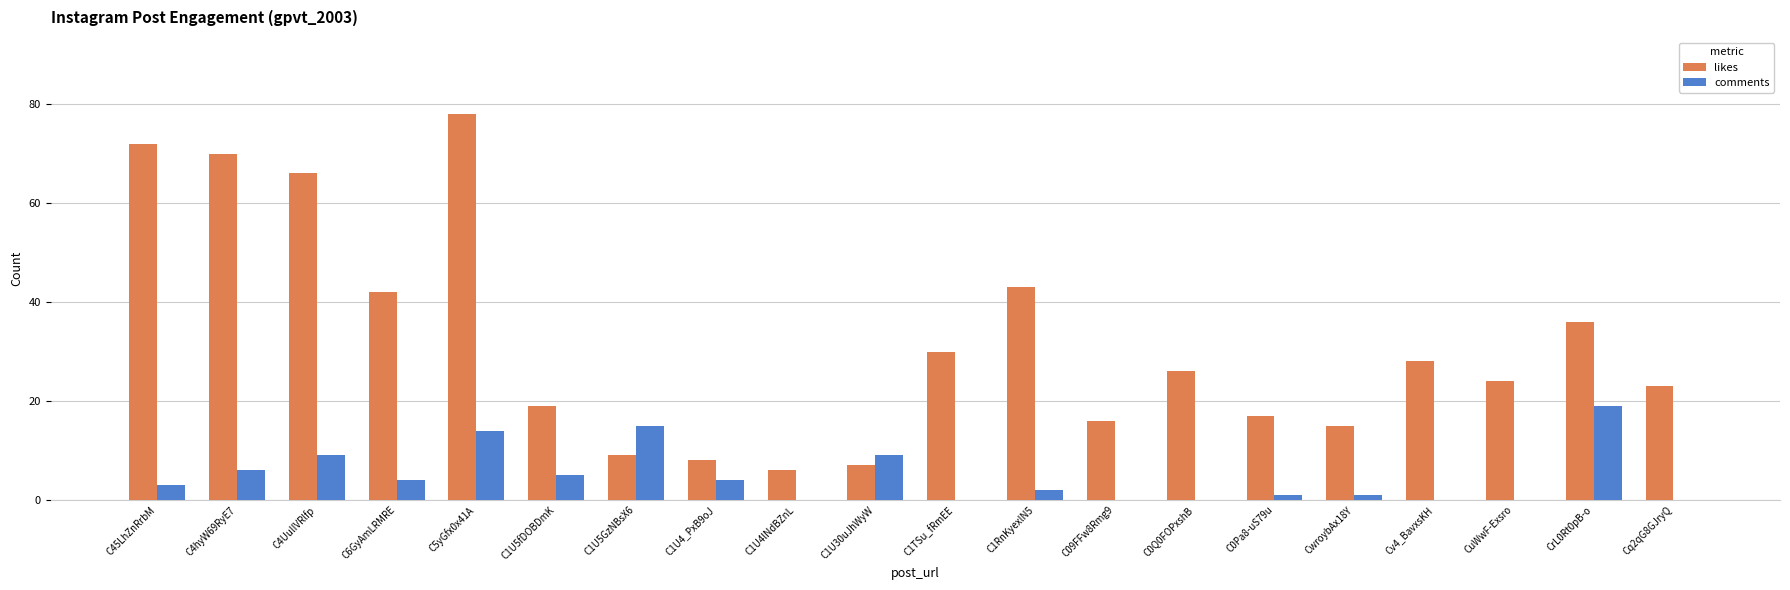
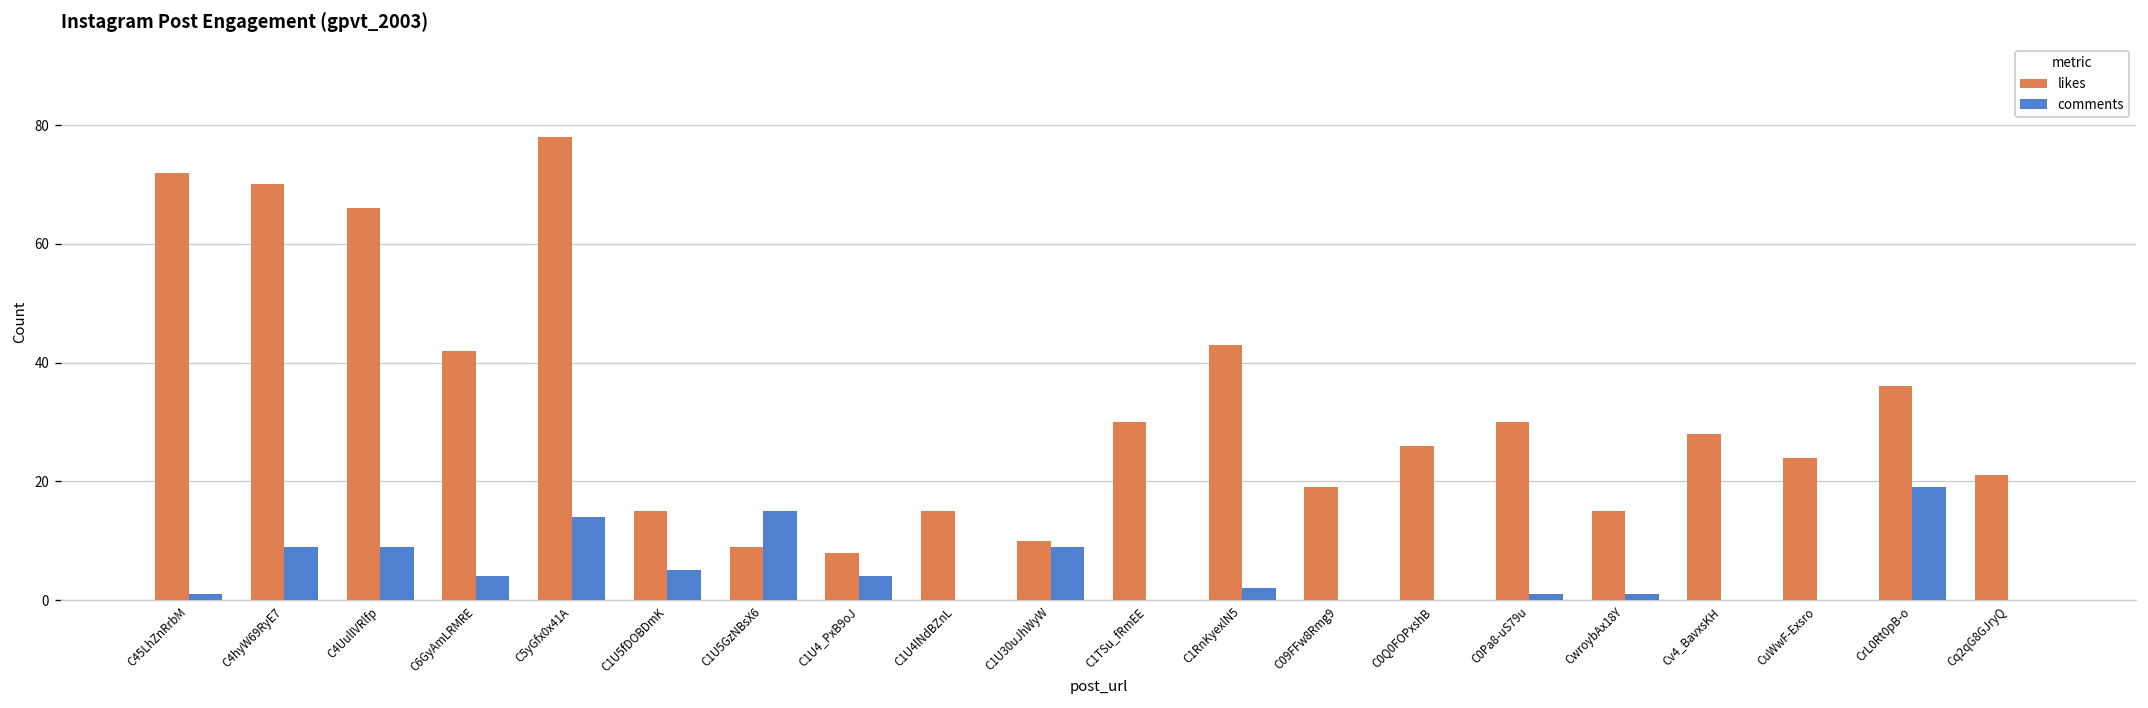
  {
    "likes": {
      "C45LhZnRrbM": 72,
      "C4hyW69RyE7": 70,
      "C4UulIVRlfp": 66,
      "C6GyAmLRMRE": 42,
      "C5yGfx0x41A": 78,
-     "C1U5fDOBDmK": 19,
+     "C1U5fDOBDmK": 15,
      "C1U5GzNBsX6": 9,
      "C1U4_PxB9oJ": 8,
-     "C1U4lNdBZnL": 6,
-     "C1U30uJhWyW": 7,
+     "C1U4lNdBZnL": 15,
+     "C1U30uJhWyW": 10,
      "C1TSu_fRmEE": 30,
      "C1RnKyexlN5": 43,
-     "C09FFw8Rmg9": 16,
+     "C09FFw8Rmg9": 19,
      "C0Q0FOPxshB": 26,
-     "C0Pa8-uS79u": 17,
+     "C0Pa8-uS79u": 30,
      "CwroybAx18Y": 15,
      "Cv4_BavxsKH": 28,
      "CuWwF-Exsro": 24,
      "CrL0Rt0pB-o": 36,
-     "Cq2qG8GJryQ": 23
+     "Cq2qG8GJryQ": 21
    },
    "comments": {
-     "C45LhZnRrbM": 3,
-     "C4hyW69RyE7": 6,
+     "C45LhZnRrbM": 1,
+     "C4hyW69RyE7": 9,
      "C4UulIVRlfp": 9,
      "C6GyAmLRMRE": 4,
      "C5yGfx0x41A": 14,
      "C1U5fDOBDmK": 5,
      "C1U5GzNBsX6": 15,
      "C1U4_PxB9oJ": 4,
      "C1U4lNdBZnL": 0,
      "C1U30uJhWyW": 9,
      "C1TSu_fRmEE": 0,
      "C1RnKyexlN5": 2,
      "C09FFw8Rmg9": 0,
      "C0Q0FOPxshB": 0,
      "C0Pa8-uS79u": 1,
      "CwroybAx18Y": 1,
      "Cv4_BavxsKH": 0,
      "CuWwF-Exsro": 0,
      "CrL0Rt0pB-o": 19,
      "Cq2qG8GJryQ": 0
    }
  }
